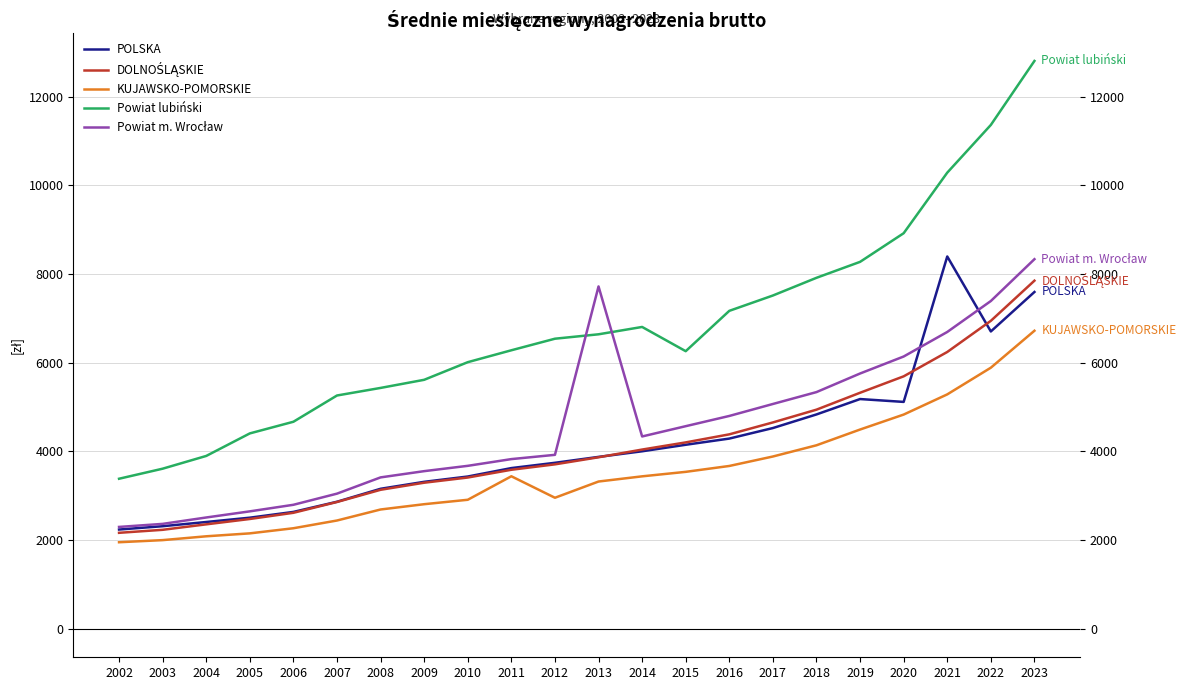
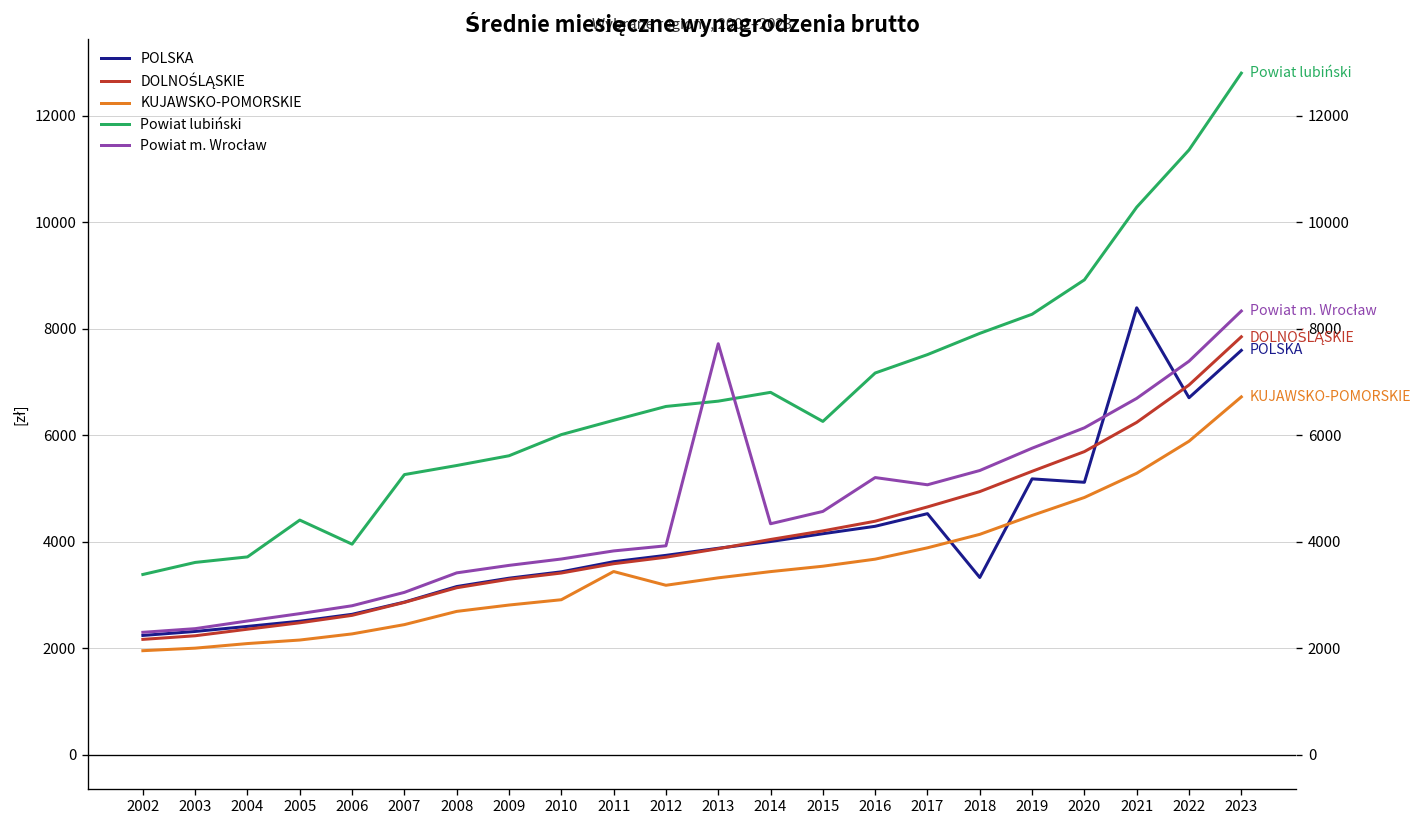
  {
    "POLSKA": {
      "2002": 2200,
      "2016": 4300,
      "2017": 4500,
-     "2018": 4800,
+     "2018": 3300,
      "2019": 5200,
      "2020": 5100,
      "2021": 8400,
      "2022": 6700,
      "2023": 7600
    },
    "DOLNOŚLĄSKIE": {
      "2002": 2200,
      "2003": 2200,
      "2016": 4400,
      "2017": 4700,
      "2018": 4900,
      "2019": 5300,
      "2020": 5700,
      "2021": 6200,
      "2022": 6900,
      "2023": 7900
    },
    "KUJAWSKO-POMORSKIE": {
      "2002": 2000,
      "2003": 2000,
      "2004": 2100,
      "2005": 2200,
      "2006": 2300,
      "2007": 2400,
      "2008": 2700,
      "2009": 2800,
      "2010": 2900,
      "2011": 3400,
-     "2012": 3000,
+     "2012": 3200,
      "2013": 3300,
      "2014": 3400,
      "2015": 3500,
      "2016": 3700,
      "2017": 3900,
      "2018": 4100,
      "2019": 4500,
      "2020": 4800,
      "2021": 5300,
      "2022": 5900,
      "2023": 6700
    },
    "Powiat lubiński": {
      "2002": 3400,
      "2003": 3600,
-     "2004": 3900,
+     "2004": 3700,
      "2005": 4400,
-     "2006": 4700,
+     "2006": 4000,
      "2007": 5300,
      "2008": 5400,
      "2009": 5600,
      "2010": 6000,
      "2011": 6300,
      "2012": 6500,
      "2013": 6600,
      "2014": 6800,
      "2015": 6300,
      "2016": 7200,
      "2017": 7500,
      "2018": 7900,
      "2019": 8300,
      "2020": 8900,
      "2021": 10300,
      "2022": 11400,
      "2023": 12800
    },
    "Powiat m. Wrocław": {
      "2002": 2300,
      "2004": 2500,
      "2005": 2600,
      "2006": 2800,
      "2007": 3000,
      "2008": 3400,
      "2009": 3600,
      "2010": 3700,
      "2011": 3800,
      "2012": 3900,
      "2013": 7700,
      "2014": 4300,
      "2015": 4600,
-     "2016": 4800,
+     "2016": 5200,
      "2017": 5100,
      "2018": 5300,
      "2019": 5800,
      "2020": 6100,
      "2021": 6700,
      "2022": 7400,
      "2023": 8300
    }
  }
